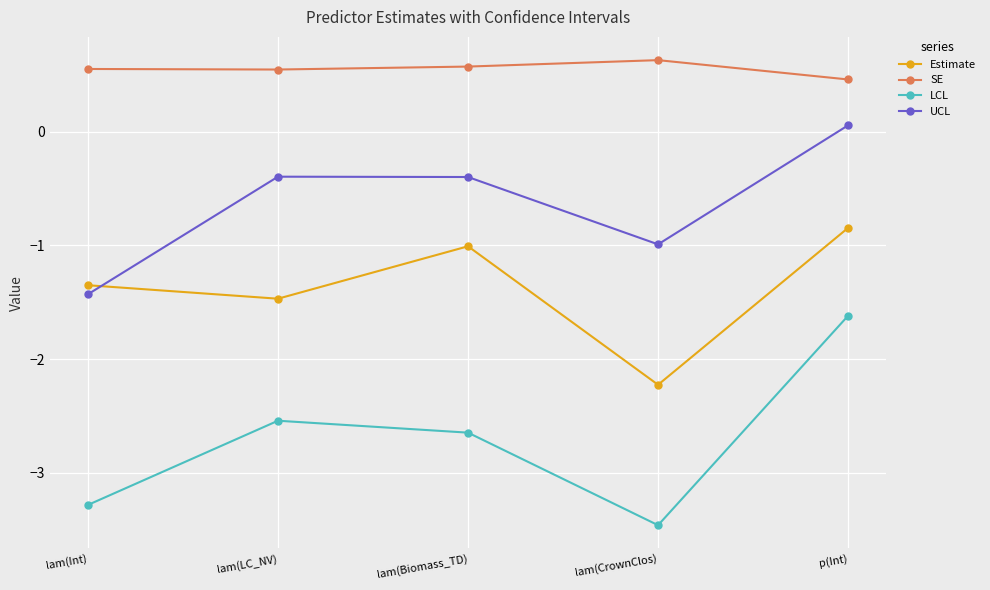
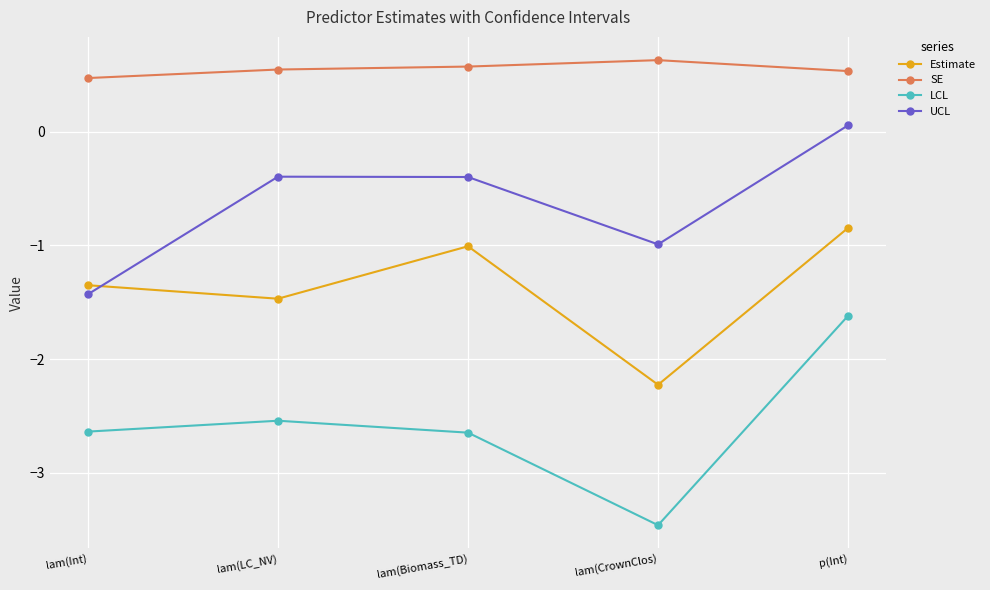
  {
    "Estimate": {
      "lam(Int)": -1.35,
      "lam(LC_NV)": -1.47,
      "lam(Biomass_TD)": -1.01,
      "lam(CrownClos)": -2.23,
      "p(Int)": -0.85
    },
    "SE": {
-     "lam(Int)": 0.55,
+     "lam(Int)": 0.47,
      "lam(LC_NV)": 0.55,
      "lam(Biomass_TD)": 0.57,
      "lam(CrownClos)": 0.63,
-     "p(Int)": 0.46
+     "p(Int)": 0.53
    },
    "LCL": {
-     "lam(Int)": -3.28,
+     "lam(Int)": -2.64,
      "lam(LC_NV)": -2.54,
      "lam(Biomass_TD)": -2.65,
      "lam(CrownClos)": -3.46,
      "p(Int)": -1.62
    },
    "UCL": {
      "lam(Int)": -1.43,
      "lam(LC_NV)": -0.40,
      "lam(Biomass_TD)": -0.40,
      "lam(CrownClos)": -0.99,
      "p(Int)": 0.06
    }
  }
